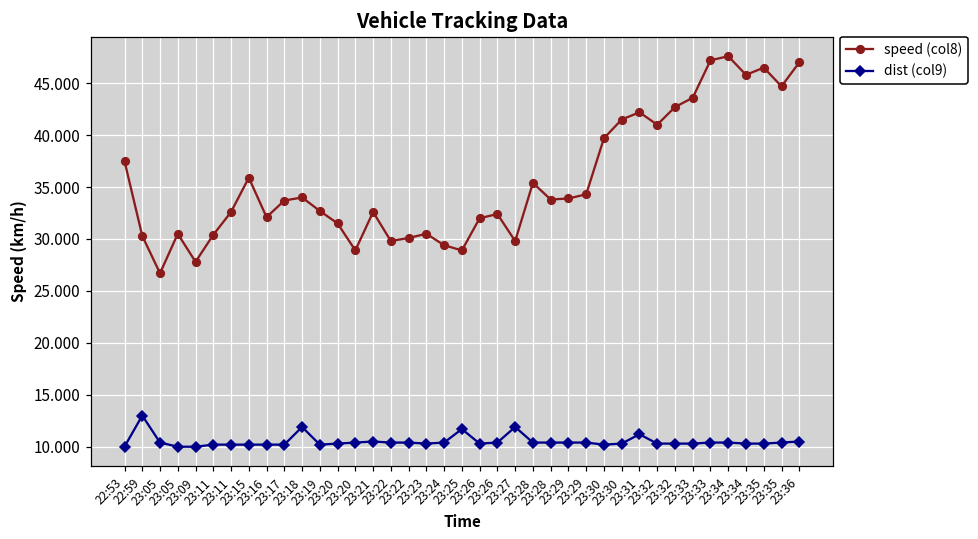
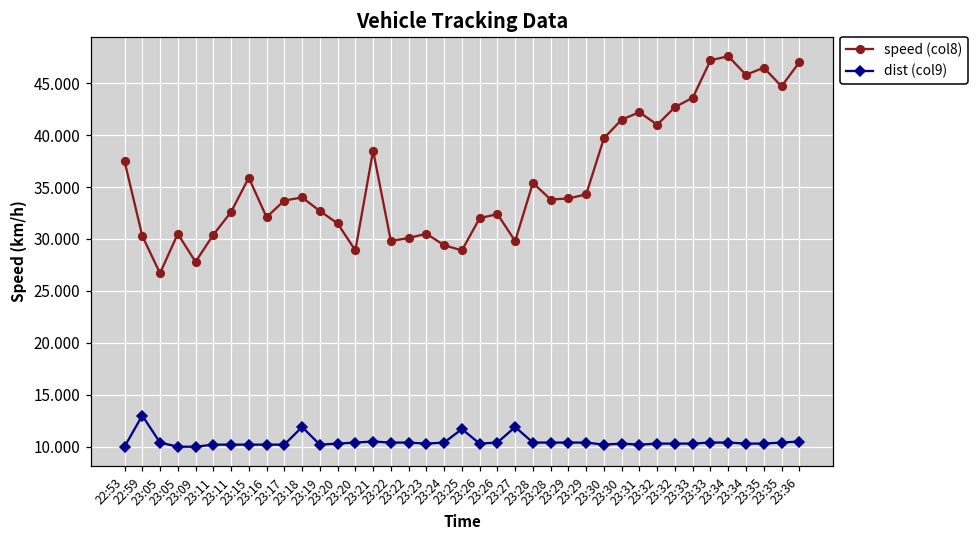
  {
    "speed (col8)": {
      "22:53": 38,
      "22:59": 30,
      "23:09": 28,
      "23:15": 36,
      "23:16": 32,
      "23:17": 34,
      "23:18": 34,
      "23:19": 33,
-     "23:21": 33,
+     "23:21": 39,
      "23:23": 31,
      "23:24": 29,
      "23:25": 29,
      "23:27": 30,
      "23:31": 42,
      "23:36": 47
    },
    "dist (col9)": {
      "22:53": 10,
      "22:59": 13,
      "23:09": 10,
      "23:15": 10,
      "23:16": 10,
      "23:17": 10,
      "23:18": 12,
      "23:19": 10,
      "23:21": 11,
      "23:23": 10,
      "23:24": 10,
      "23:25": 12,
      "23:27": 12,
-     "23:31": 11,
+     "23:31": 10,
      "23:36": 11
    }
  }
